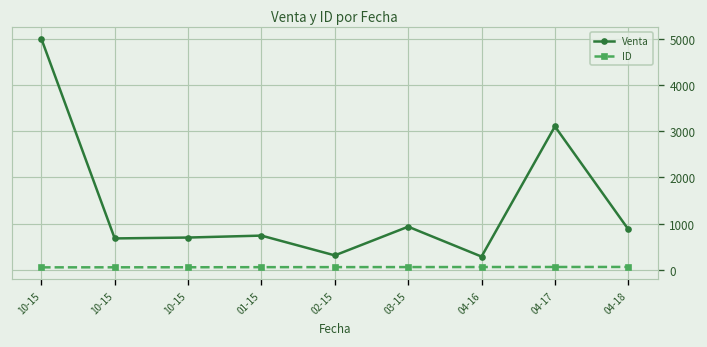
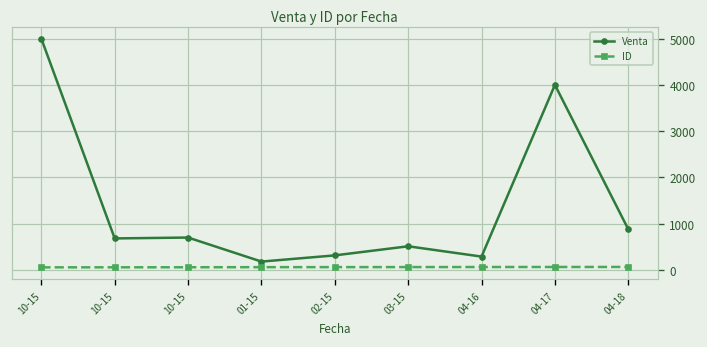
  {
    "Venta": {
-     "01-15": 700,
+     "01-15": 200,
      "02-15": 300,
-     "03-15": 900,
+     "03-15": 500,
      "04-16": 300,
-     "04-17": 3100,
+     "04-17": 4000,
      "04-18": 900
    },
    "ID": {
      "01-15": 100,
      "02-15": 100,
      "03-15": 100,
      "04-16": 100,
      "04-17": 100,
      "04-18": 100
    }
  }
